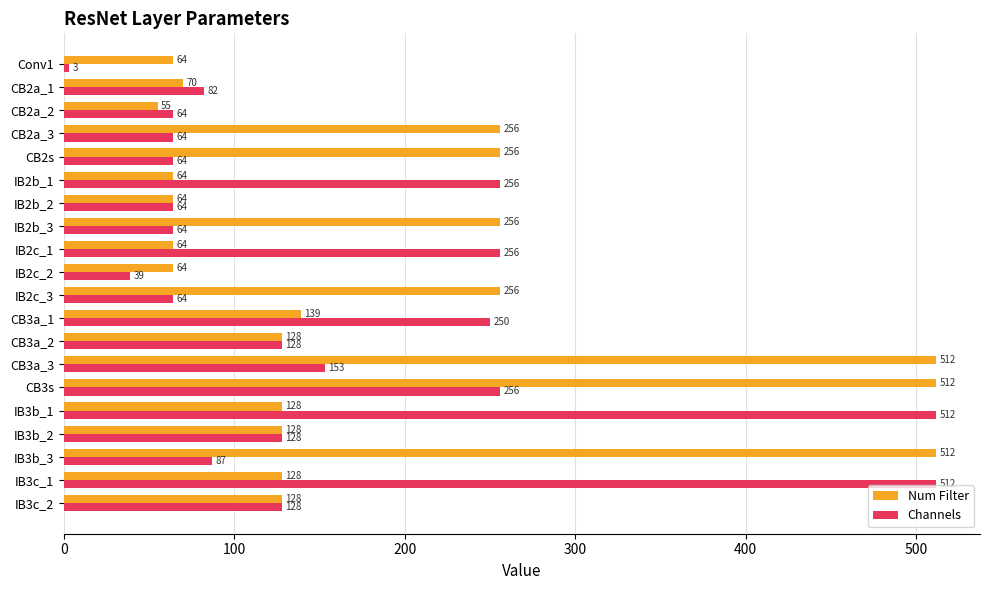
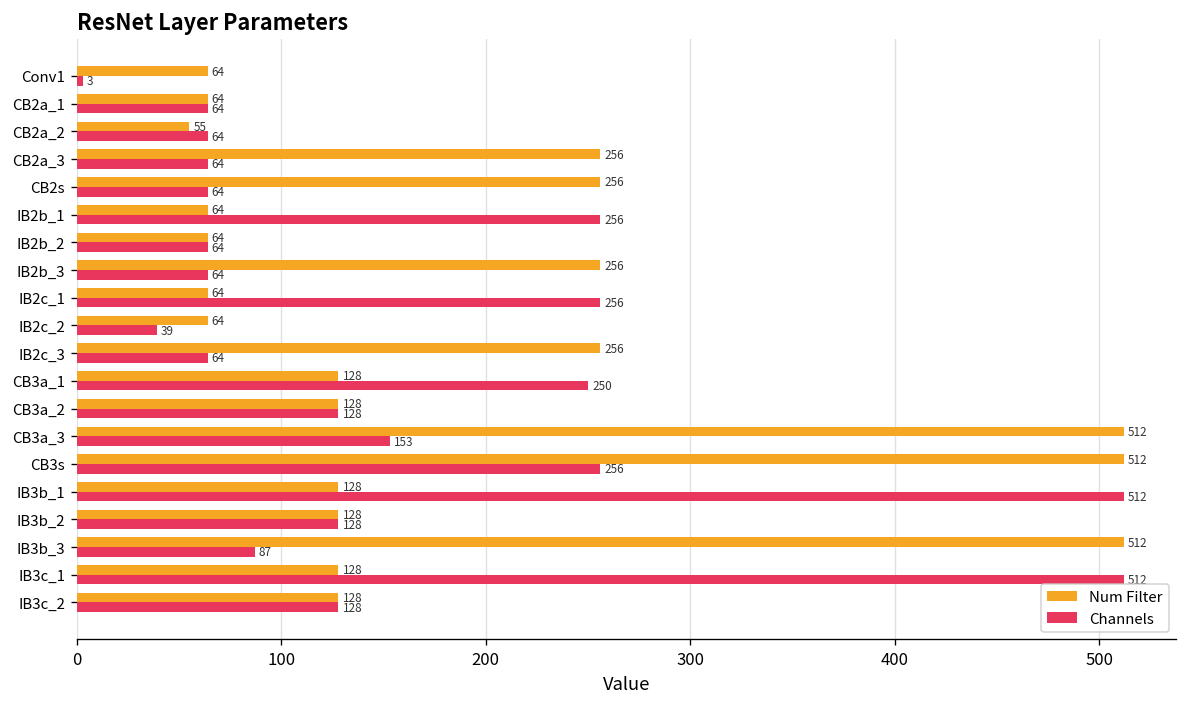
  {
    "Num Filter": {
      "Conv1": 64,
-     "CB2a_1": 70,
+     "CB2a_1": 64,
      "CB2a_2": 55,
      "CB2a_3": 256,
      "CB2s": 256,
      "IB2b_1": 64,
      "IB2b_3": 256,
      "IB2c_1": 64,
      "IB2c_2": 64,
      "IB2c_3": 256,
-     "CB3a_1": 139,
+     "CB3a_1": 128,
      "CB3a_3": 512,
      "CB3s": 512,
      "IB3b_1": 128,
      "IB3b_3": 512,
      "IB3c_1": 128
    },
    "Channels": {
      "Conv1": 3,
-     "CB2a_1": 82,
+     "CB2a_1": 64,
      "CB2a_2": 64,
      "CB2a_3": 64,
      "CB2s": 64,
      "IB2b_1": 256,
      "IB2b_3": 64,
      "IB2c_1": 256,
      "IB2c_2": 39,
      "IB2c_3": 64,
      "CB3a_1": 250,
      "CB3a_3": 153,
      "CB3s": 256,
      "IB3b_1": 512,
      "IB3b_3": 87
    }
  }
